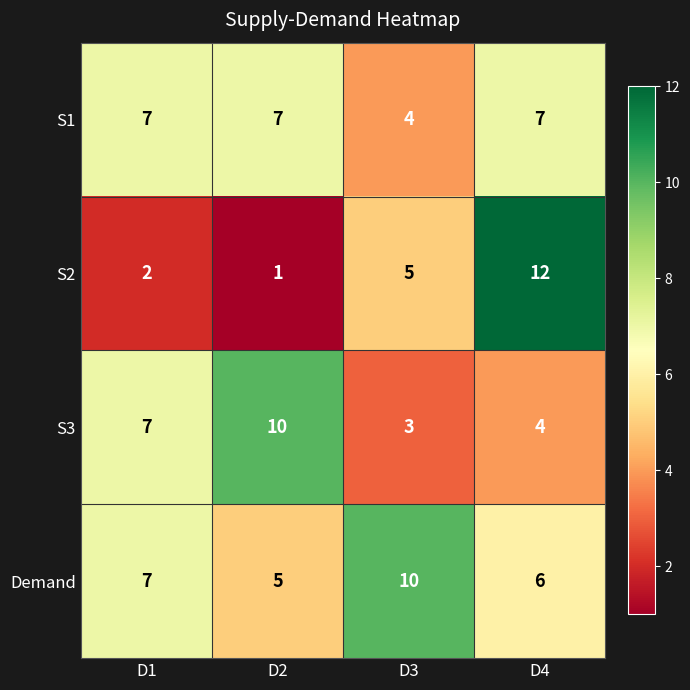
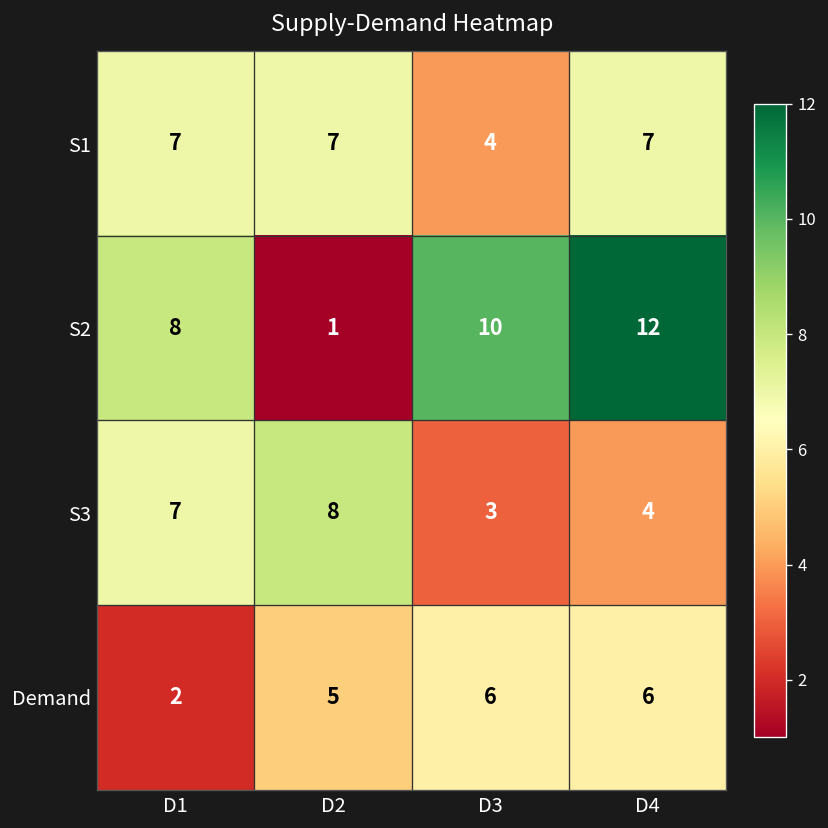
  {
    "S1": {
      "D1": 7,
      "D2": 7,
      "D3": 4,
      "D4": 7
    },
    "S2": {
-     "D1": 2,
+     "D1": 8,
      "D2": 1,
-     "D3": 5,
+     "D3": 10,
      "D4": 12
    },
    "S3": {
      "D1": 7,
-     "D2": 10,
+     "D2": 8,
      "D3": 3,
      "D4": 4
    },
    "Demand": {
-     "D1": 7,
+     "D1": 2,
      "D2": 5,
-     "D3": 10,
+     "D3": 6,
      "D4": 6
    }
  }
